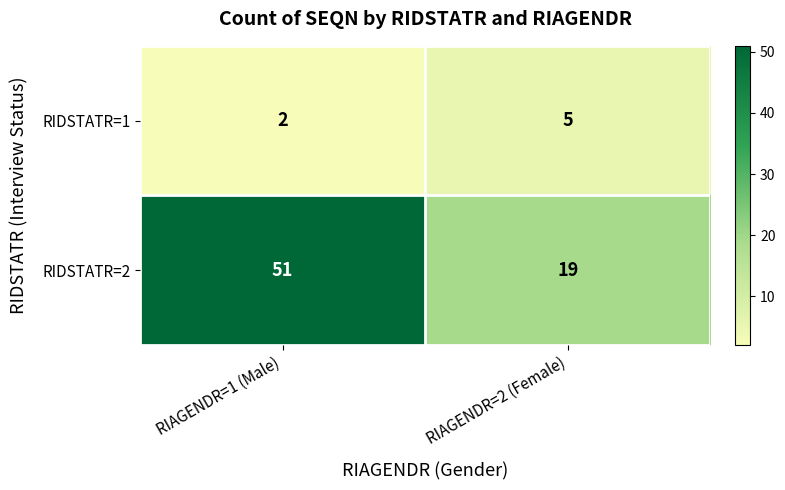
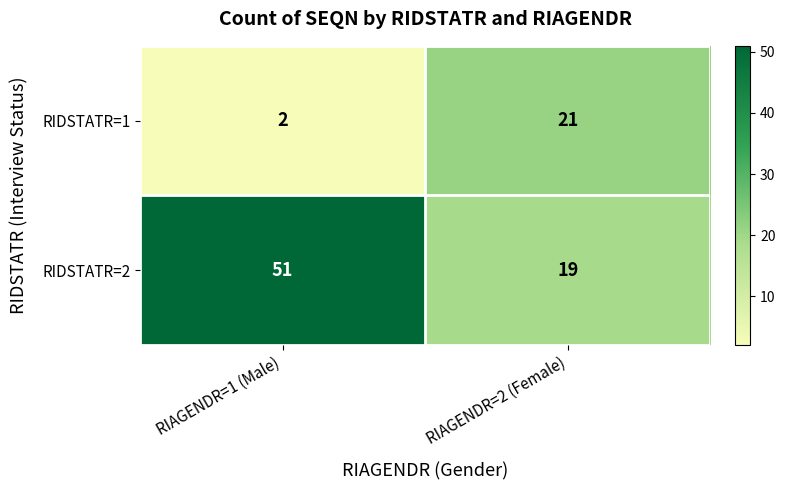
  {
    "RIDSTATR=1": {
      "RIAGENDR=1 (Male)": 2,
-     "RIAGENDR=2 (Female)": 5
+     "RIAGENDR=2 (Female)": 21
    },
    "RIDSTATR=2": {
      "RIAGENDR=1 (Male)": 51,
      "RIAGENDR=2 (Female)": 19
    }
  }
